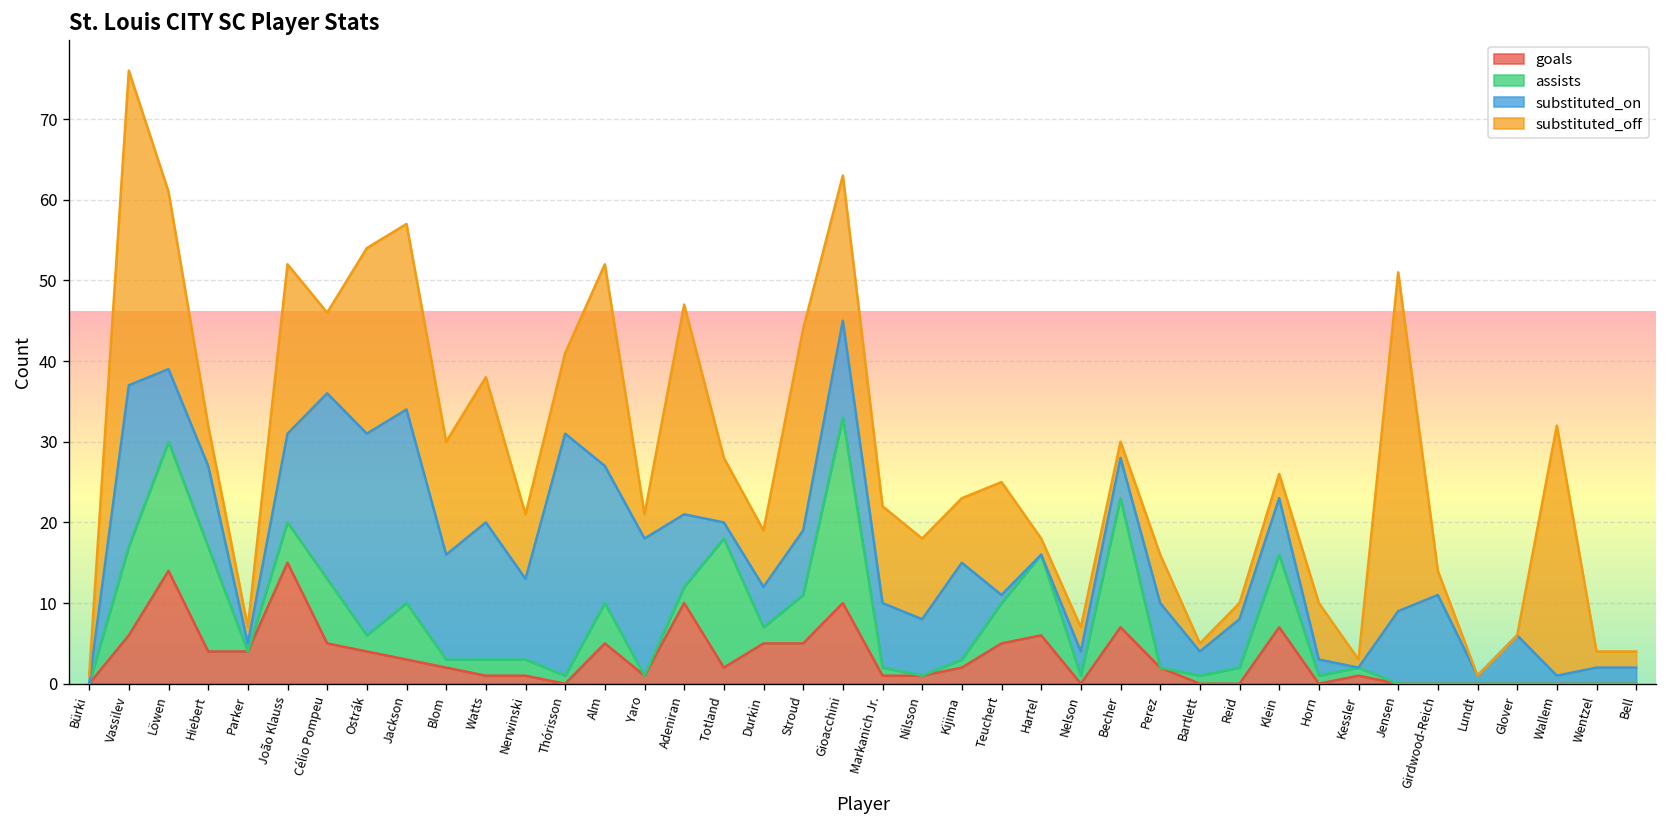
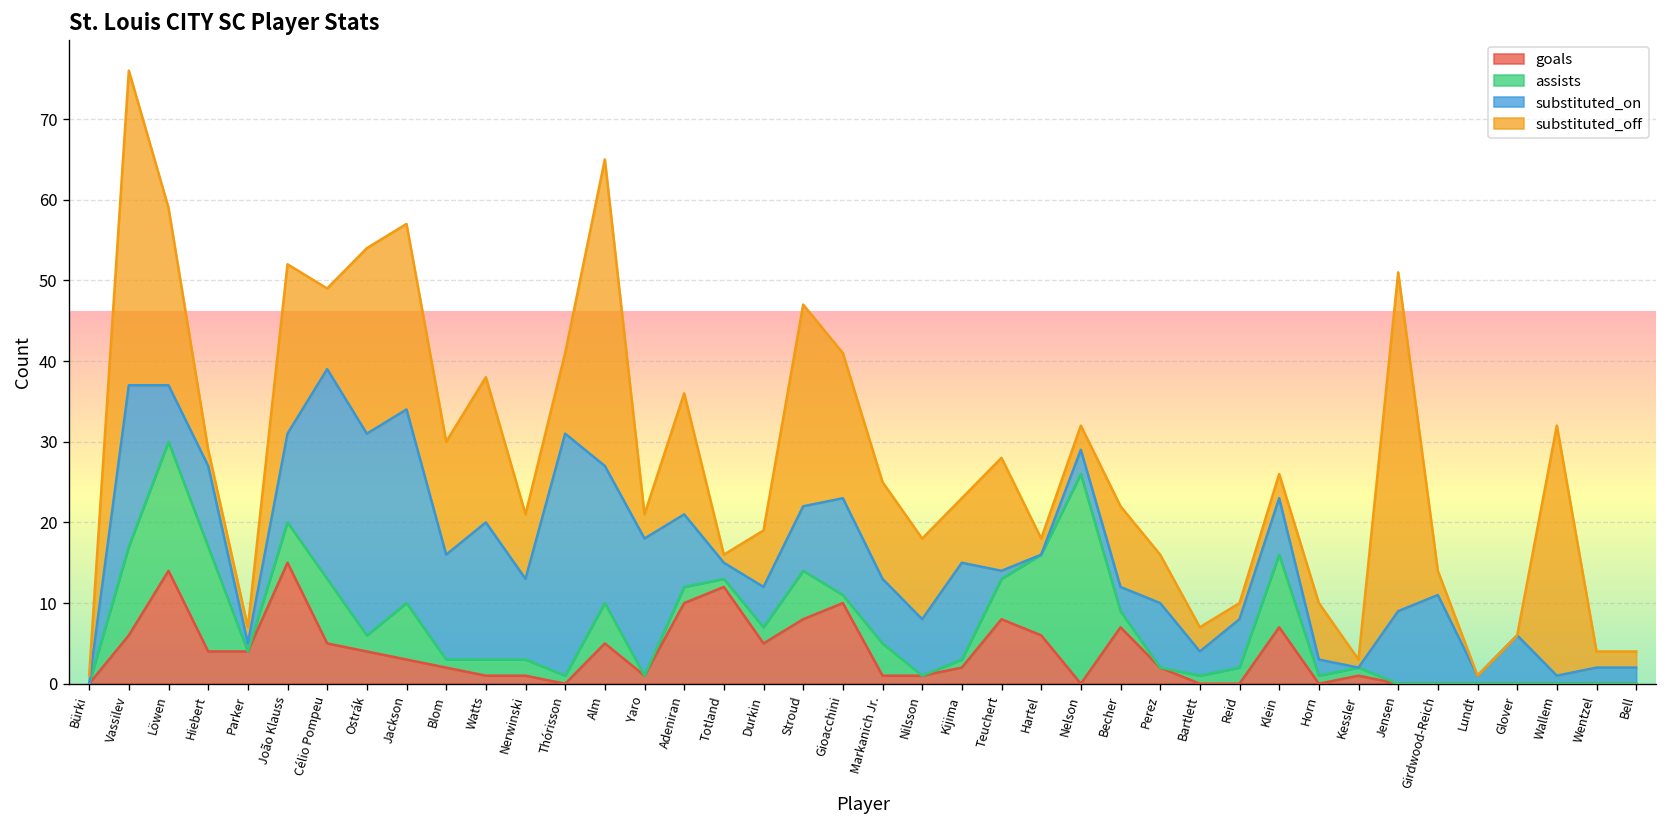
  {
    "goals": {
      "Vassilev": 6,
      "Löwen": 14,
      "Hiebert": 4,
      "João Klauss": 15,
      "Célio Pompeu": 5,
      "Ostrák": 4,
      "Jackson": 3,
      "Blom": 2,
      "Watts": 1,
      "Nerwinski": 1,
      "Thórisson": 0,
      "Alm": 5,
      "Adeniran": 10,
-     "Totland": 2,
+     "Totland": 12,
      "Durkin": 5,
-     "Stroud": 5,
+     "Stroud": 8,
      "Gioacchini": 10,
      "Markanich Jr.": 1,
      "Kijima": 2,
-     "Teuchert": 5,
+     "Teuchert": 8,
      "Hartel": 6,
      "Nelson": 0,
      "Becher": 7,
      "Bartlett": 0,
      "Reid": 0,
      "Klein": 7,
      "Horn": 0,
      "Kessler": 1
    },
    "assists": {
      "Vassilev": 17,
      "Löwen": 30,
      "Hiebert": 17,
      "João Klauss": 20,
      "Célio Pompeu": 13,
      "Ostrák": 6,
      "Jackson": 10,
      "Blom": 3,
      "Watts": 3,
      "Nerwinski": 3,
      "Thórisson": 1,
      "Alm": 10,
      "Adeniran": 12,
-     "Totland": 16,
+     "Totland": 1,
      "Durkin": 7,
-     "Gioacchini": 23,
-     "Markanich Jr.": 1,
+     "Gioacchini": 1,
+     "Markanich Jr.": 4,
      "Kijima": 3,
-     "Nelson": 1,
-     "Becher": 16,
+     "Nelson": 26,
+     "Becher": 2,
      "Bartlett": 1,
      "Reid": 2,
      "Klein": 16,
      "Horn": 1
    },
    "substituted_on": {
      "Vassilev": 20,
-     "Löwen": 9,
+     "Löwen": 7,
      "Hiebert": 10,
      "Parker": 1,
      "João Klauss": 11,
-     "Célio Pompeu": 23,
+     "Célio Pompeu": 26,
      "Ostrák": 25,
      "Jackson": 24,
      "Blom": 13,
      "Watts": 17,
      "Nerwinski": 10,
      "Thórisson": 30,
      "Alm": 17,
      "Yaro": 17,
      "Adeniran": 9,
      "Totland": 2,
      "Durkin": 5,
      "Stroud": 8,
      "Gioacchini": 12,
      "Markanich Jr.": 8,
      "Nilsson": 7,
      "Kijima": 12,
      "Teuchert": 1,
      "Nelson": 3,
-     "Becher": 5,
+     "Becher": 3,
      "Perez": 8,
      "Bartlett": 3,
      "Reid": 6,
      "Klein": 7,
      "Horn": 2,
      "Jensen": 9,
      "Girdwood-Reich": 11,
      "Wallem": 1,
      "Wentzel": 2,
      "Bell": 2
    },
    "substituted_off": {
      "Bürki": 1,
      "Vassilev": 39,
      "Löwen": 22,
-     "Hiebert": 5,
+     "Hiebert": 2,
      "Parker": 2,
      "João Klauss": 21,
      "Célio Pompeu": 10,
      "Ostrák": 23,
      "Jackson": 23,
      "Blom": 14,
      "Watts": 18,
      "Nerwinski": 8,
      "Thórisson": 10,
-     "Alm": 25,
+     "Alm": 38,
      "Yaro": 3,
-     "Adeniran": 26,
-     "Totland": 8,
+     "Adeniran": 15,
+     "Totland": 1,
      "Durkin": 7,
      "Stroud": 25,
      "Gioacchini": 18,
      "Markanich Jr.": 12,
      "Nilsson": 10,
      "Kijima": 8,
      "Teuchert": 14,
      "Hartel": 2,
      "Nelson": 3,
-     "Becher": 2,
+     "Becher": 10,
      "Perez": 6,
-     "Bartlett": 1,
+     "Bartlett": 3,
      "Reid": 2,
      "Klein": 3,
      "Horn": 7,
      "Kessler": 1,
      "Jensen": 42,
      "Girdwood-Reich": 3,
      "Wallem": 31,
      "Wentzel": 2,
      "Bell": 2
    }
  }
